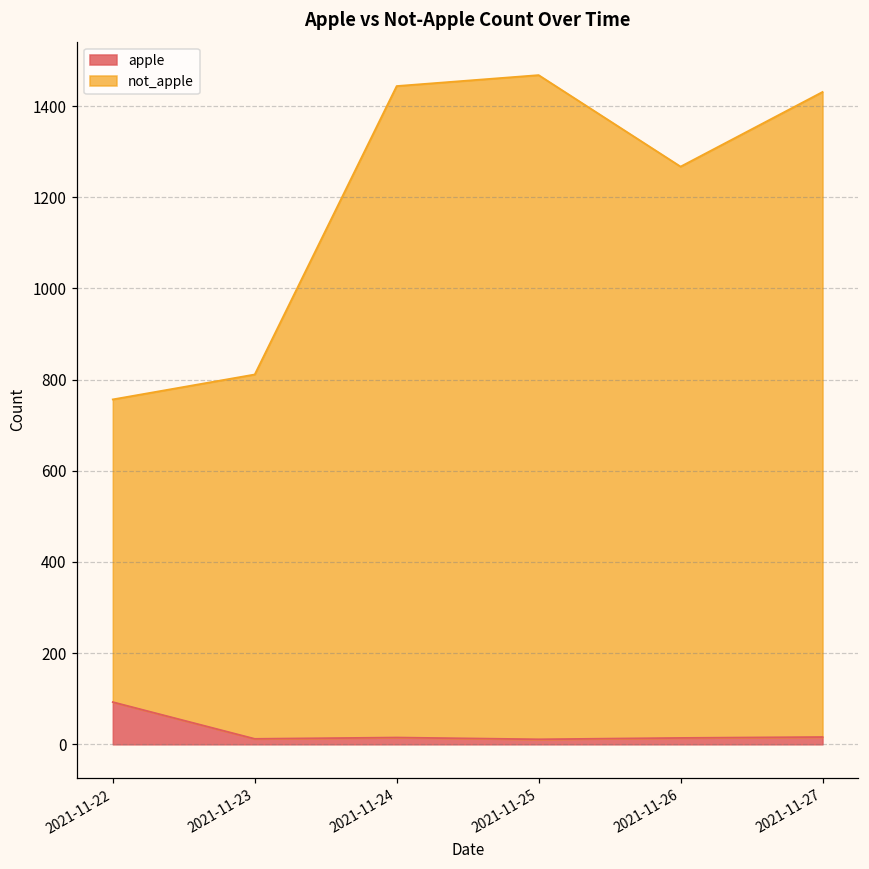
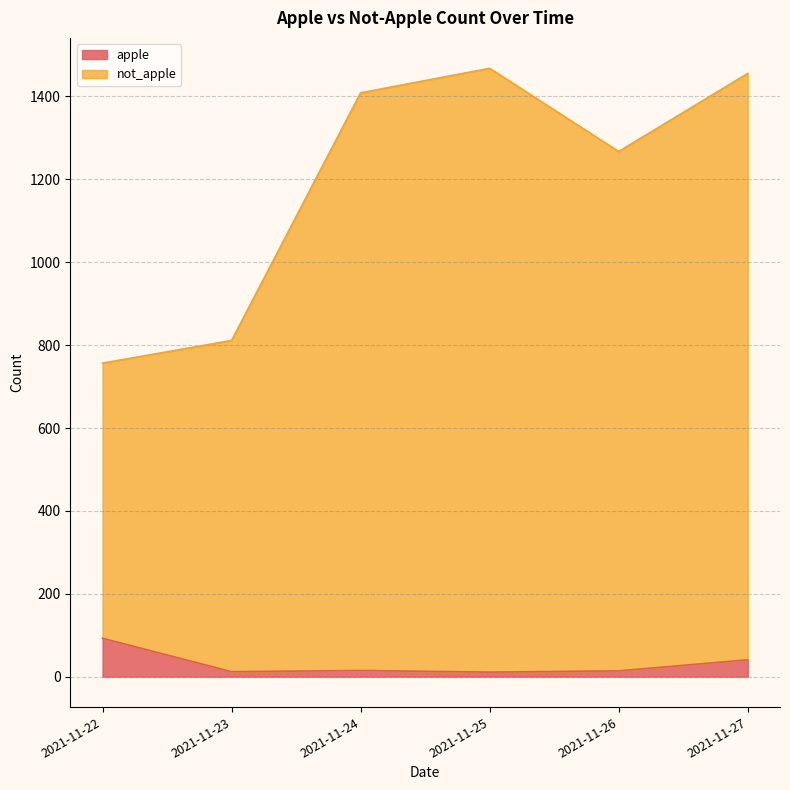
  {
    "apple": {
      "2021-11-22": 90,
      "2021-11-23": 10,
      "2021-11-24": 10,
      "2021-11-25": 10,
      "2021-11-26": 10,
-     "2021-11-27": 20
+     "2021-11-27": 40
    },
    "not_apple": {
      "2021-11-22": 660,
      "2021-11-23": 800,
-     "2021-11-24": 1430,
+     "2021-11-24": 1390,
      "2021-11-25": 1460,
      "2021-11-26": 1250,
      "2021-11-27": 1420
    }
  }
